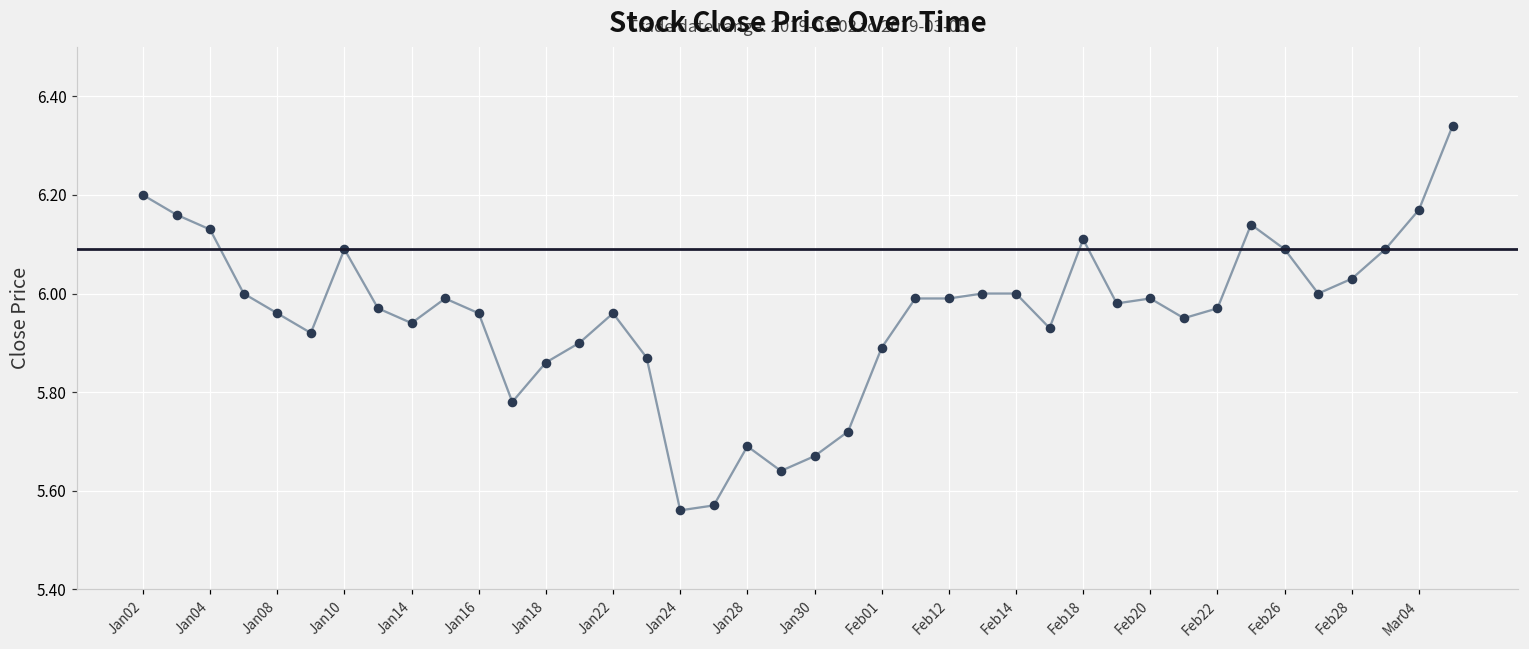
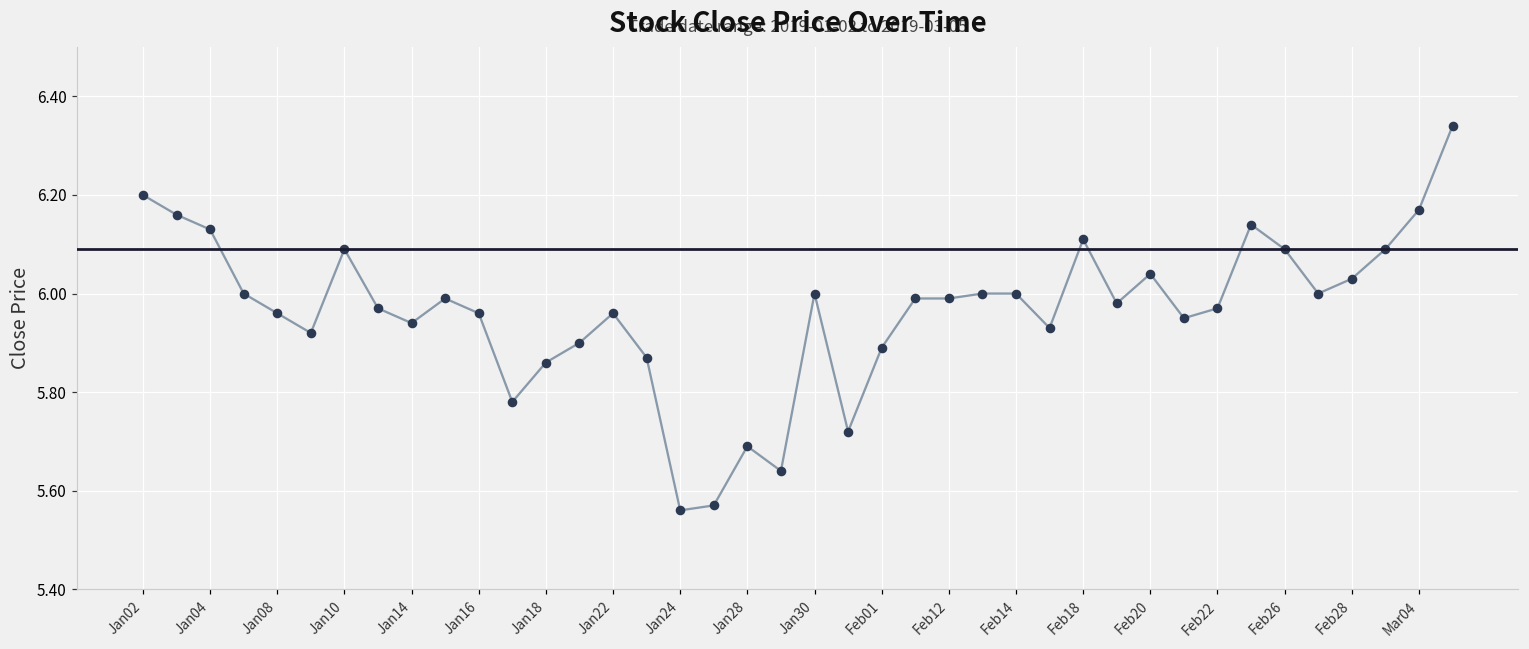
  {
    "Jan02": 6.20,
    "Jan04": 6.13,
    "Jan08": 5.96,
    "Jan10": 6.09,
    "Jan14": 5.94,
    "Jan16": 5.96,
    "Jan18": 5.86,
    "Jan22": 5.96,
    "Jan24": 5.56,
    "Jan28": 5.69,
-   "Jan30": 5.67,
+   "Jan30": 6.00,
    "Feb01": 5.89,
    "Feb12": 5.99,
    "Feb14": 6.00,
    "Feb18": 6.11,
-   "Feb20": 5.99,
+   "Feb20": 6.04,
    "Feb22": 5.97,
    "Feb26": 6.09,
    "Feb28": 6.03,
    "Mar04": 6.17
  }
